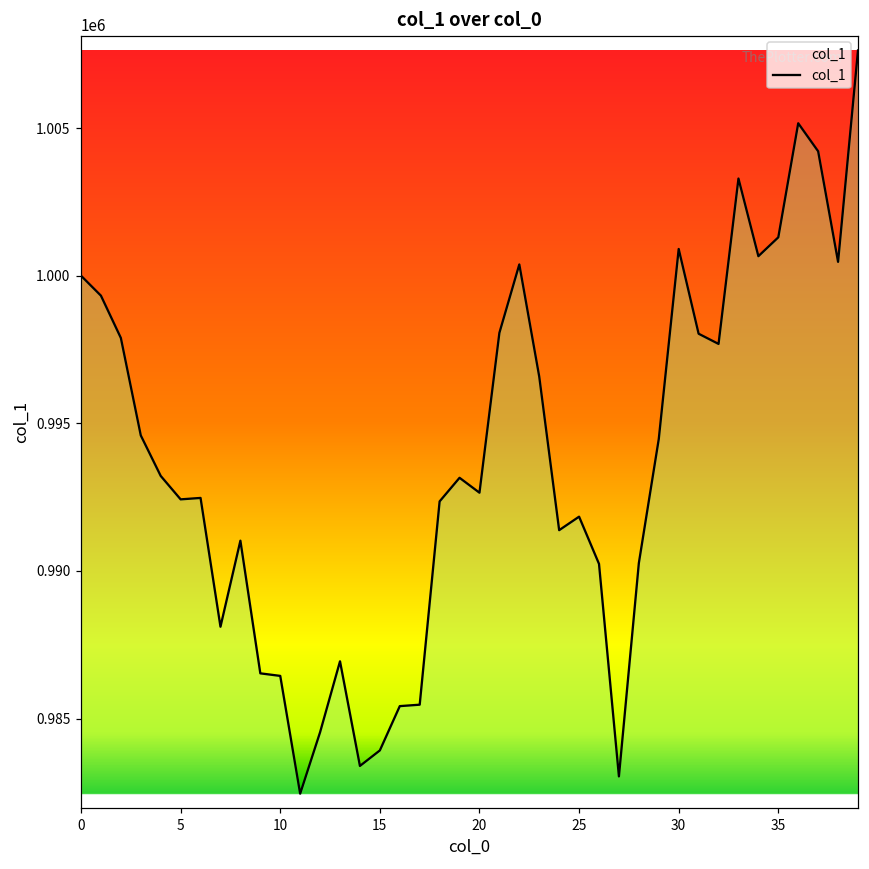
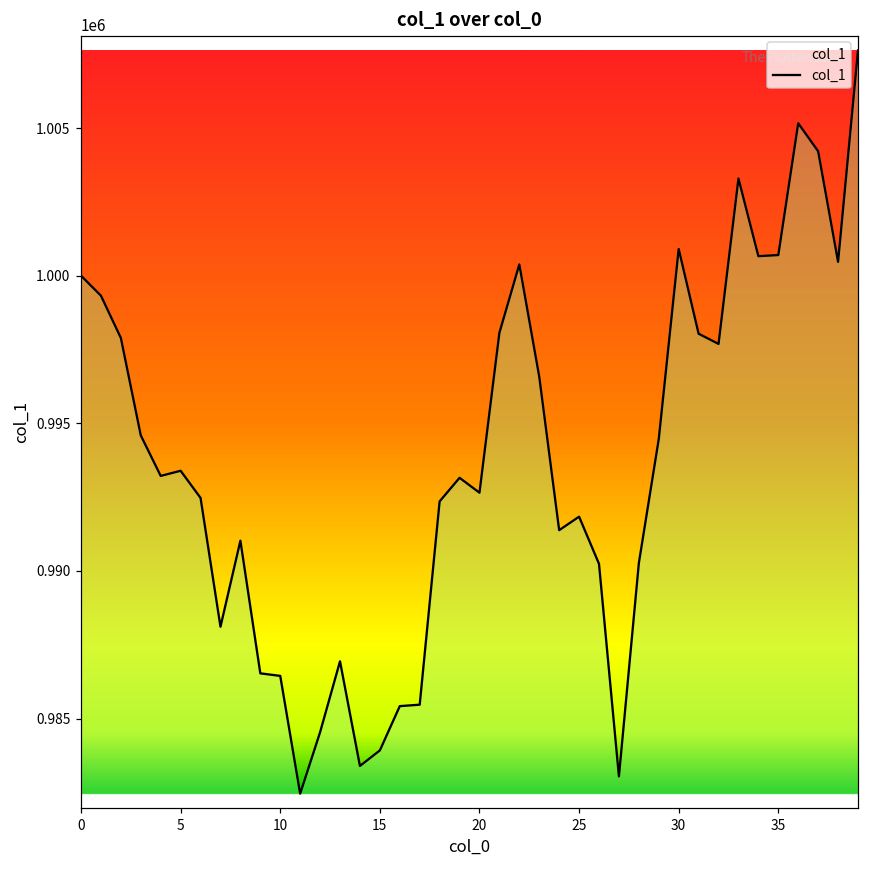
  {
    "0": 1000000,
-   "5": 992400,
+   "5": 993400,
    "10": 986400,
    "15": 983900,
    "20": 992700,
    "25": 991800,
    "30": 1000900,
-   "35": 1001300
+   "35": 1000700
  }
